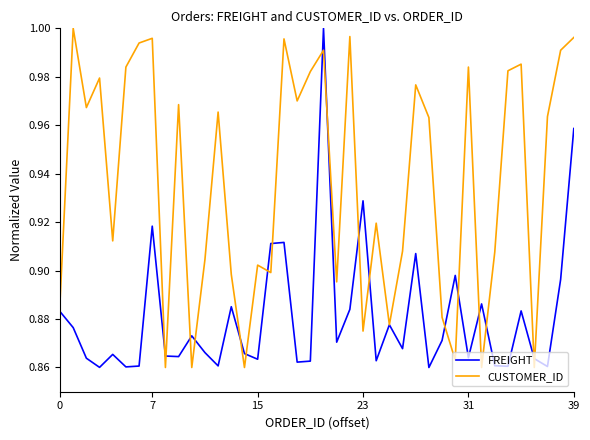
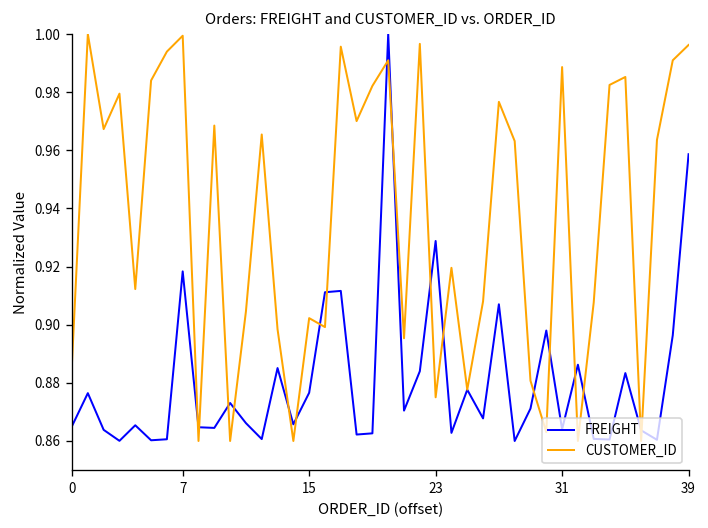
  {
    "FREIGHT": {
-     "0": 0.883,
+     "0": 0.865,
      "7": 0.918,
-     "15": 0.863,
+     "15": 0.877,
      "23": 0.929,
      "39": 0.959
    },
    "CUSTOMER_ID": {
      "0": 0.887,
-     "7": 0.996,
+     "7": 0.999,
      "15": 0.902,
      "23": 0.875,
-     "31": 0.984,
+     "31": 0.989,
      "39": 0.996
    }
  }
